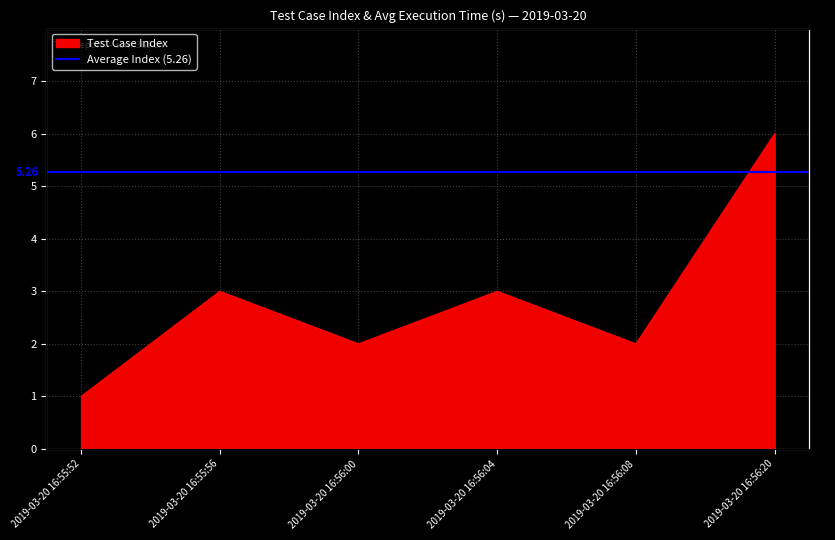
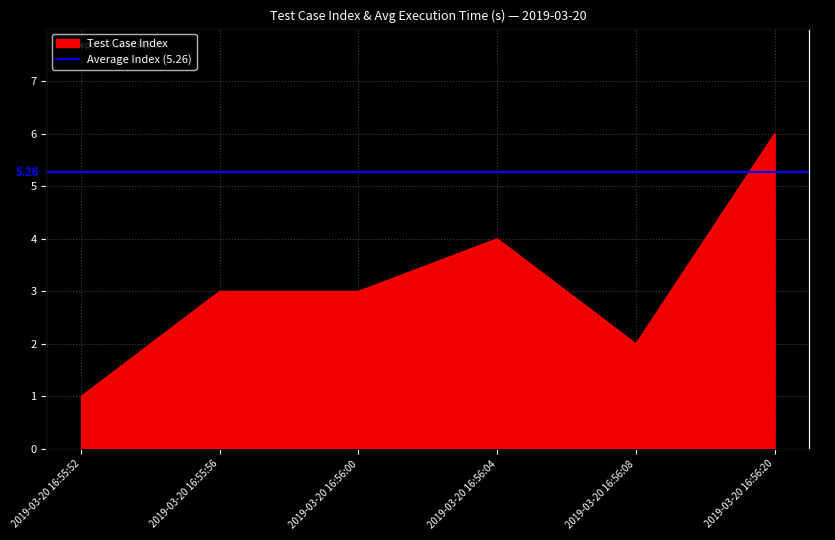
  {
    "2019-03-20 16:55:52": 1,
    "2019-03-20 16:55:56": 3,
-   "2019-03-20 16:56:00": 2,
-   "2019-03-20 16:56:04": 3,
+   "2019-03-20 16:56:00": 3,
+   "2019-03-20 16:56:04": 4,
    "2019-03-20 16:56:08": 2,
    "2019-03-20 16:56:20": 6
  }
